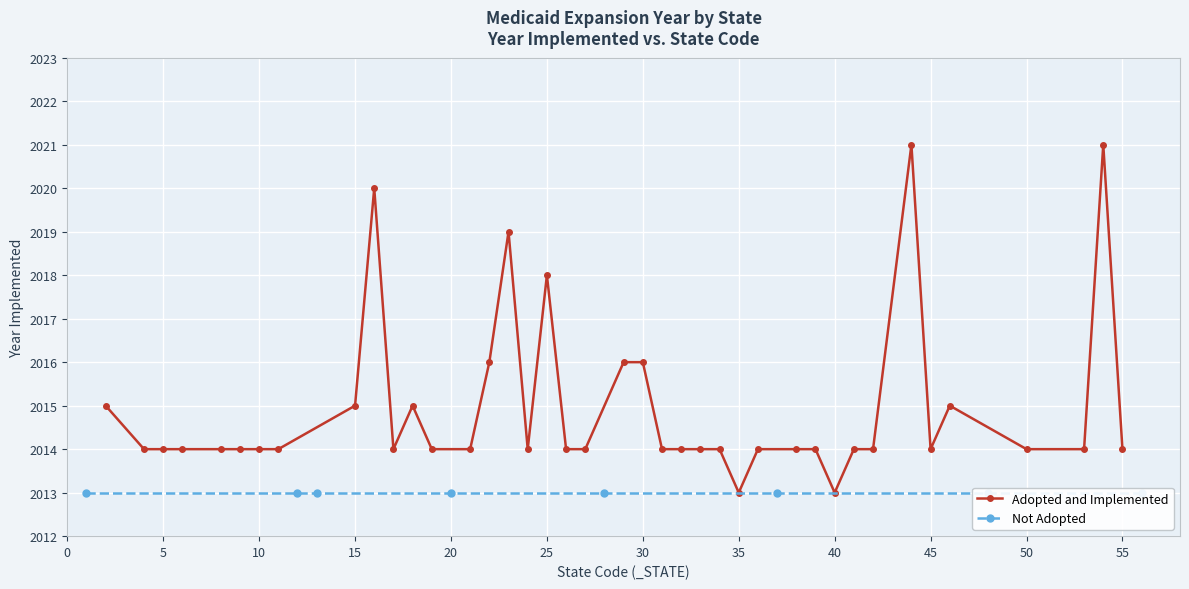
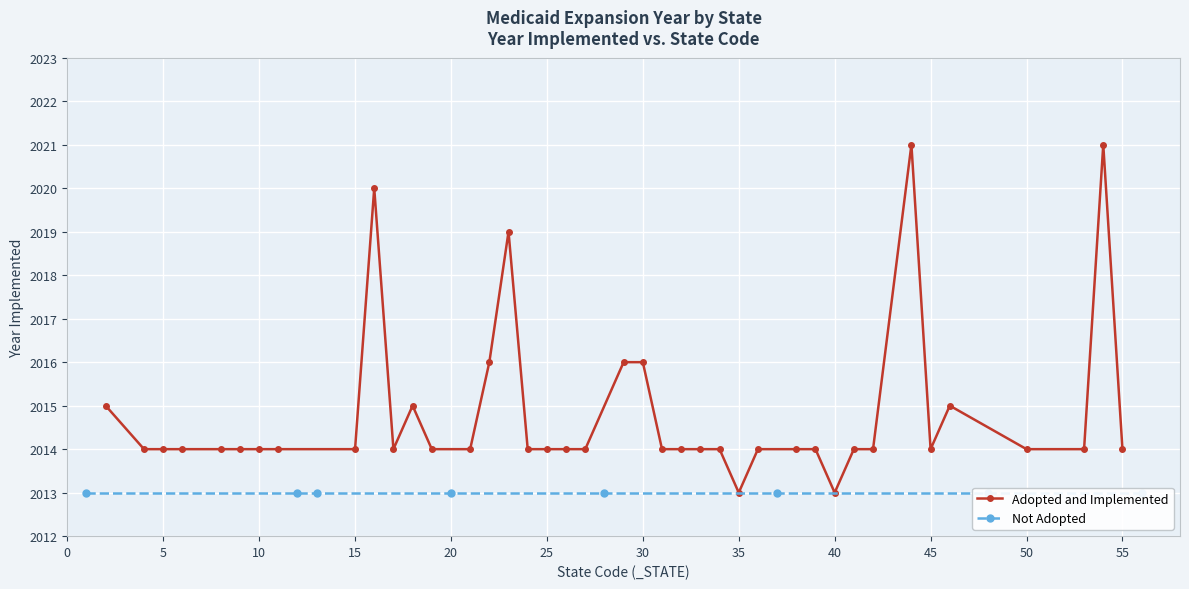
  {
    "Adopted and Implemented": {
      "5": 2014,
      "10": 2014,
-     "15": 2015,
-     "25": 2018,
+     "15": 2014,
+     "25": 2014,
      "30": 2016,
      "35": 2013,
      "40": 2013,
      "45": 2014,
      "50": 2014,
      "55": 2014
    },
    "Not Adopted": {
      "20": 2013
    }
  }
